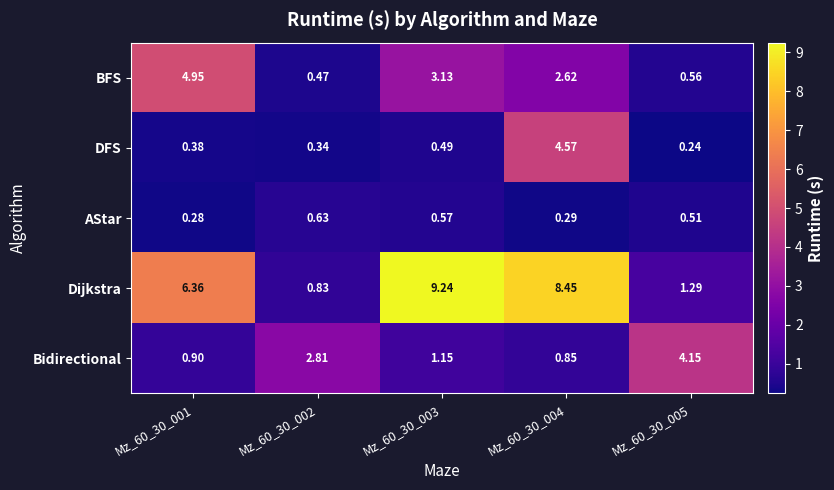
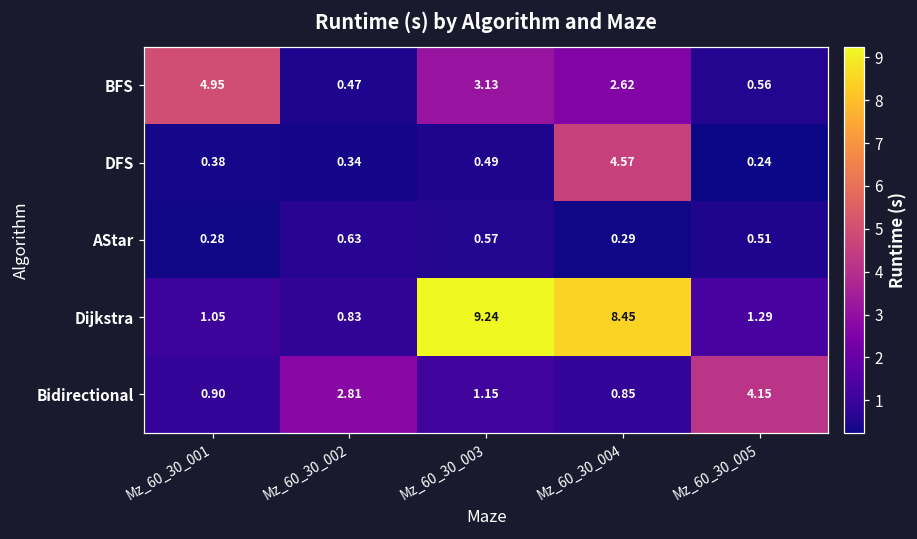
  {
    "BFS": {
      "Mz_60_30_001": 4.95,
      "Mz_60_30_002": 0.47,
      "Mz_60_30_003": 3.13,
      "Mz_60_30_004": 2.62,
      "Mz_60_30_005": 0.56
    },
    "DFS": {
      "Mz_60_30_001": 0.38,
      "Mz_60_30_002": 0.34,
      "Mz_60_30_003": 0.49,
      "Mz_60_30_004": 4.57,
      "Mz_60_30_005": 0.24
    },
    "AStar": {
      "Mz_60_30_001": 0.28,
      "Mz_60_30_002": 0.63,
      "Mz_60_30_003": 0.57,
      "Mz_60_30_004": 0.29,
      "Mz_60_30_005": 0.51
    },
    "Dijkstra": {
-     "Mz_60_30_001": 6.36,
+     "Mz_60_30_001": 1.05,
      "Mz_60_30_002": 0.83,
      "Mz_60_30_003": 9.24,
      "Mz_60_30_004": 8.45,
      "Mz_60_30_005": 1.29
    },
    "Bidirectional": {
      "Mz_60_30_001": 0.90,
      "Mz_60_30_002": 2.81,
      "Mz_60_30_003": 1.15,
      "Mz_60_30_004": 0.85,
      "Mz_60_30_005": 4.15
    }
  }
